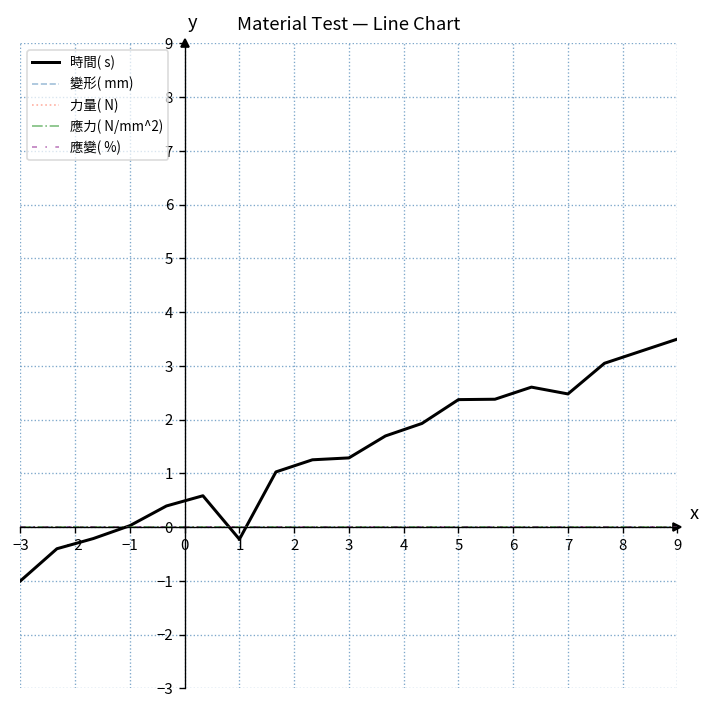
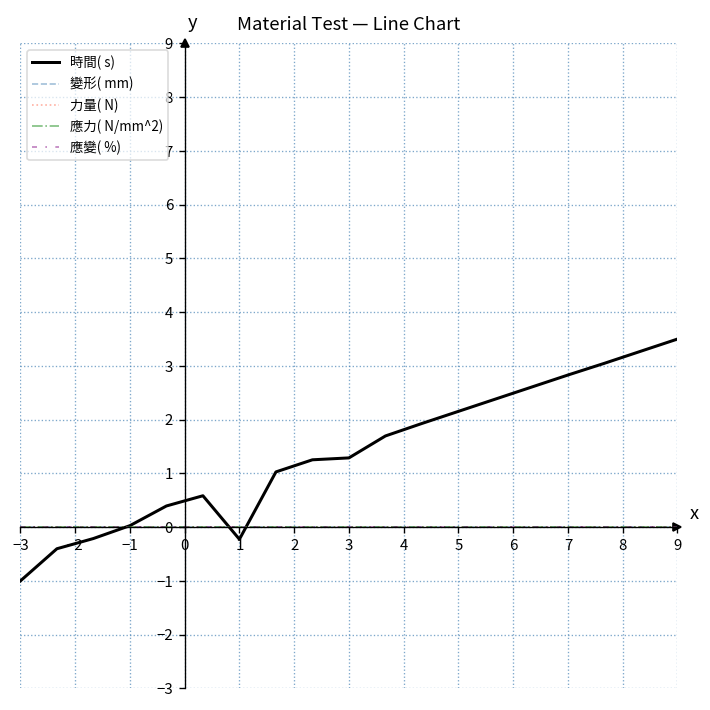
  {
    "時間( s)": {
      "−3": -1.0,
      "1": -0.2,
      "3": 1.3,
-     "5": 2.4,
-     "7": 2.5,
+     "5": 2.2,
+     "7": 2.8,
      "9": 3.5
    },
    "應變( %)": {
      "−3": 0.0,
      "1": 0.0,
      "3": 0.0,
      "5": 0.0,
      "7": 0.0,
      "9": 0.0
    }
  }
